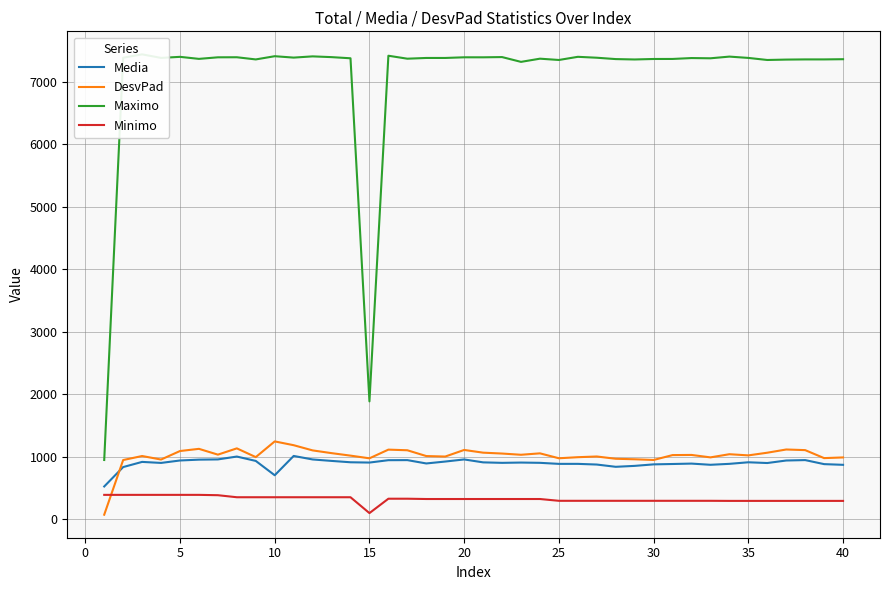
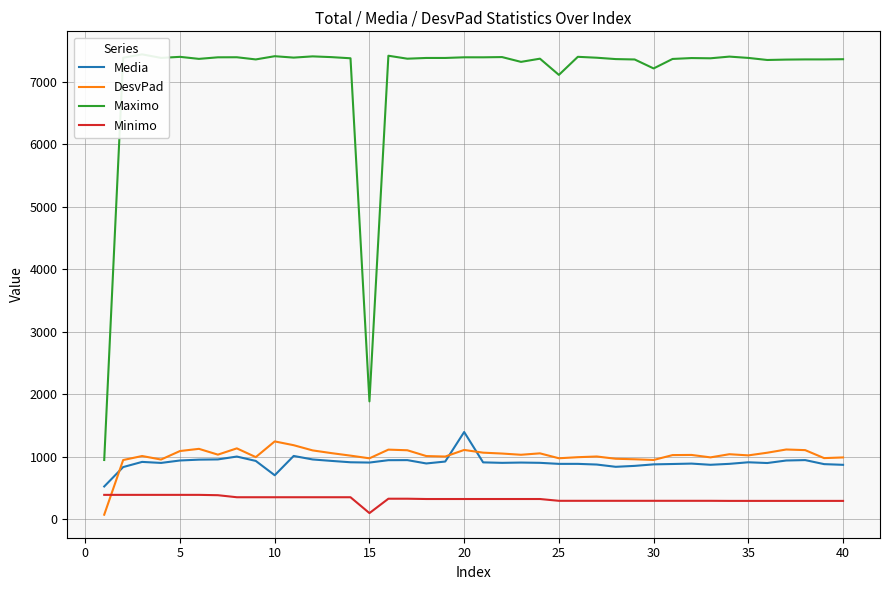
  {
    "Media": {
      "5": 900,
      "10": 700,
      "15": 900,
-     "20": 1000,
+     "20": 1400,
      "25": 900,
      "30": 900,
      "35": 900,
      "40": 900
    },
    "DesvPad": {
      "5": 1100,
      "10": 1200,
      "15": 1000,
      "20": 1100,
      "25": 1000,
      "30": 900,
      "35": 1000,
      "40": 1000
    },
    "Maximo": {
      "5": 7400,
      "10": 7400,
      "15": 1900,
      "20": 7400,
-     "25": 7300,
-     "30": 7400,
+     "25": 7100,
+     "30": 7200,
      "35": 7400,
      "40": 7400
    },
    "Minimo": {
      "5": 400,
      "10": 300,
      "15": 100,
      "20": 300,
      "25": 300,
      "30": 300,
      "35": 300,
      "40": 300
    }
  }
